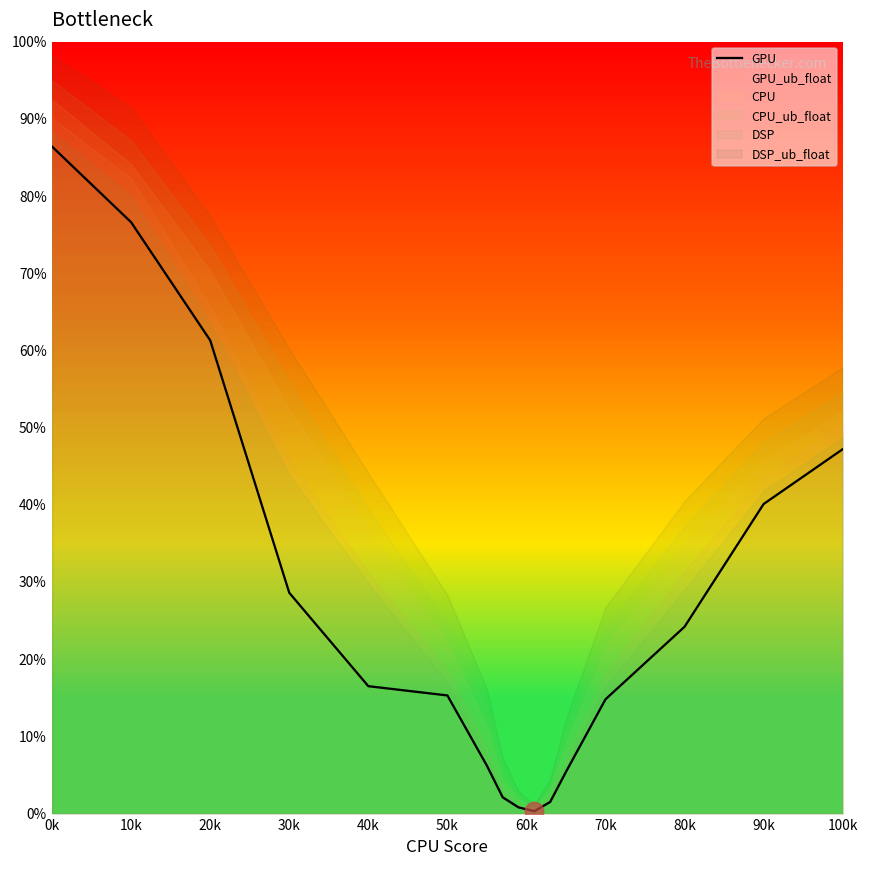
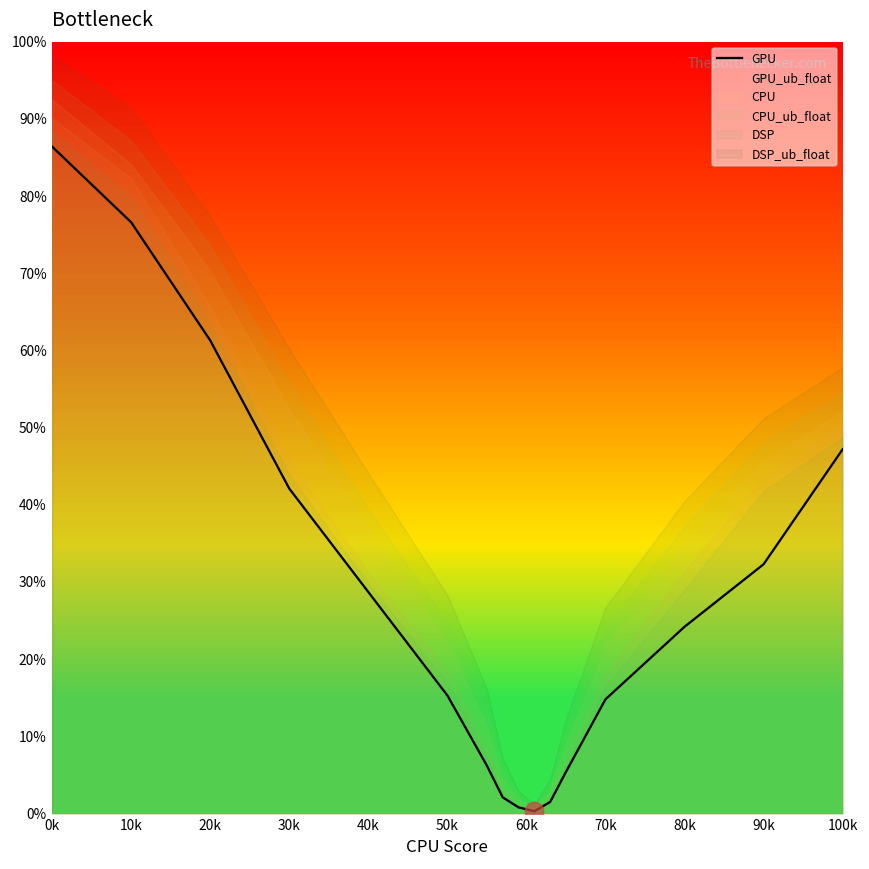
  {
    "GPU": {
      "0k": "86%",
      "10k": "77%",
      "20k": "61%",
-     "30k": "29%",
-     "40k": "17%",
+     "30k": "42%",
+     "40k": "29%",
      "50k": "15%",
      "70k": "15%",
      "80k": "24%",
-     "90k": "40%",
+     "90k": "32%",
      "100k": "47%"
    }
  }
